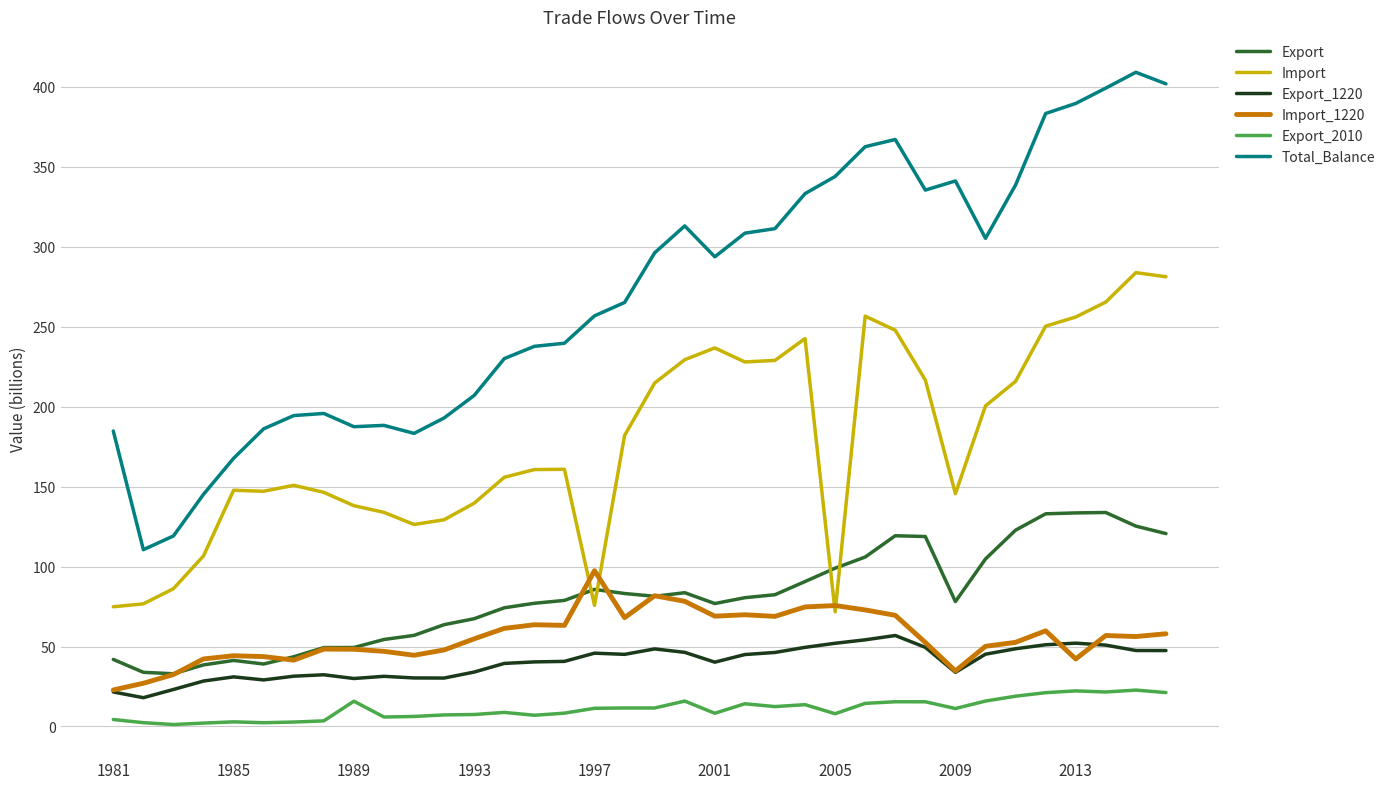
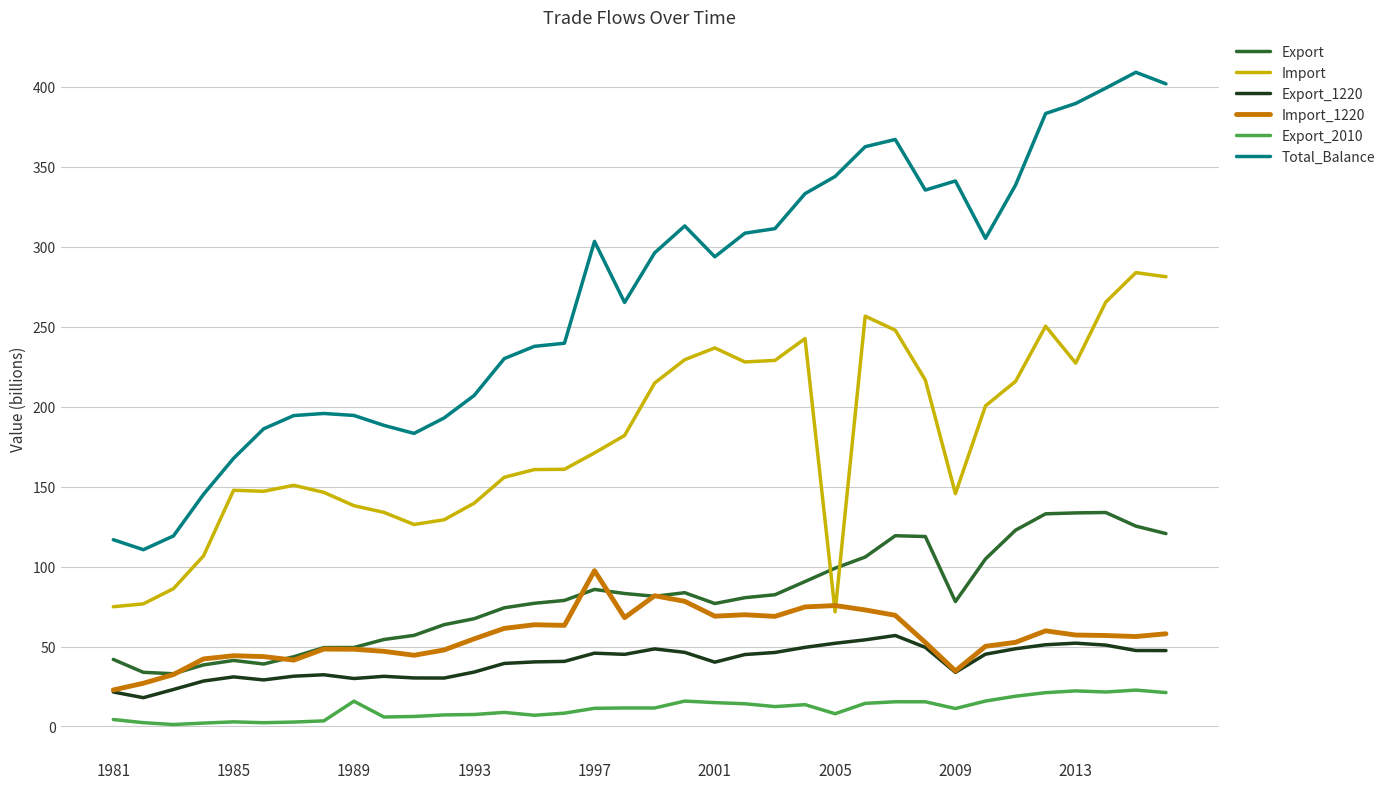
  {
    "Import": {
      "1981": 75,
      "1985": 148,
      "1989": 138,
      "1993": 140,
-     "1997": 76,
+     "1997": 171,
      "2001": 237,
      "2005": 72,
      "2009": 146,
-     "2013": 256
+     "2013": 227
    },
    "Import_1220": {
      "1985": 44,
      "1993": 55,
      "1997": 97,
      "2001": 69,
      "2005": 76,
-     "2013": 42
+     "2013": 57
    },
    "Export_2010": {
      "1981": 4,
      "1985": 3,
      "1989": 16,
      "1993": 7,
      "1997": 11,
-     "2001": 8,
+     "2001": 15,
      "2005": 8,
      "2009": 11,
      "2013": 22
    },
    "Total_Balance": {
-     "1981": 185,
+     "1981": 117,
      "1985": 168,
-     "1989": 187,
+     "1989": 194,
      "1993": 207,
-     "1997": 257,
+     "1997": 303,
      "2001": 294,
      "2005": 344,
      "2009": 341,
      "2013": 390
    }
  }
